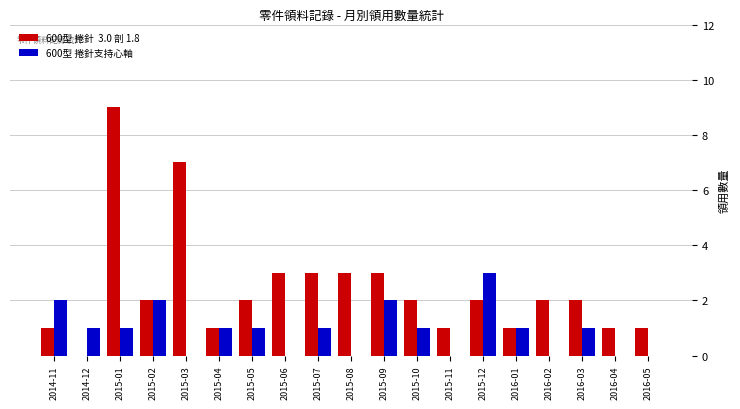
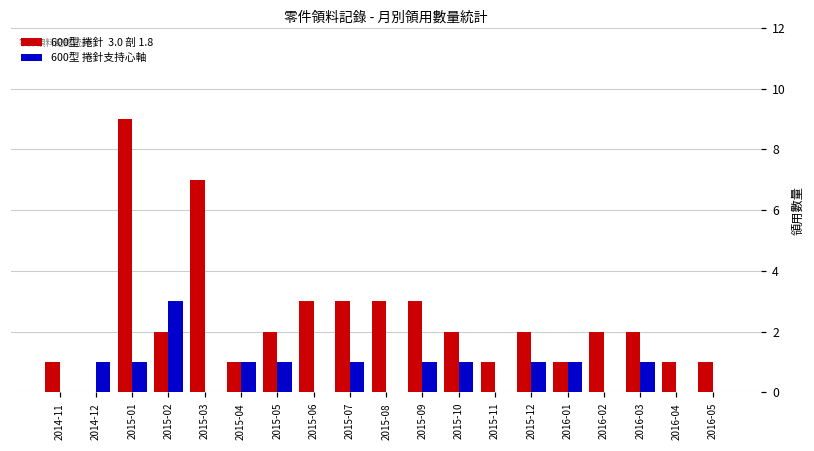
  {
    "600型 捲針 3.0 剖 1.8": {
      "2014-11": 1,
      "2014-12": 0,
      "2015-01": 9,
      "2015-02": 2,
      "2015-03": 7,
      "2015-04": 1,
      "2015-05": 2,
      "2015-06": 3,
      "2015-07": 3,
      "2015-08": 3,
      "2015-09": 3,
      "2015-10": 2,
      "2015-11": 1,
      "2015-12": 2,
      "2016-01": 1,
      "2016-02": 2,
      "2016-03": 2,
      "2016-04": 1,
      "2016-05": 1
    },
    "600型 捲針支持心軸": {
-     "2014-11": 2,
+     "2014-11": 0,
      "2014-12": 1,
      "2015-01": 1,
-     "2015-02": 2,
+     "2015-02": 3,
      "2015-03": 0,
      "2015-04": 1,
      "2015-05": 1,
      "2015-06": 0,
      "2015-07": 1,
      "2015-08": 0,
-     "2015-09": 2,
+     "2015-09": 1,
      "2015-10": 1,
      "2015-11": 0,
-     "2015-12": 3,
+     "2015-12": 1,
      "2016-01": 1,
      "2016-02": 0,
      "2016-03": 1,
      "2016-04": 0,
      "2016-05": 0
    }
  }
